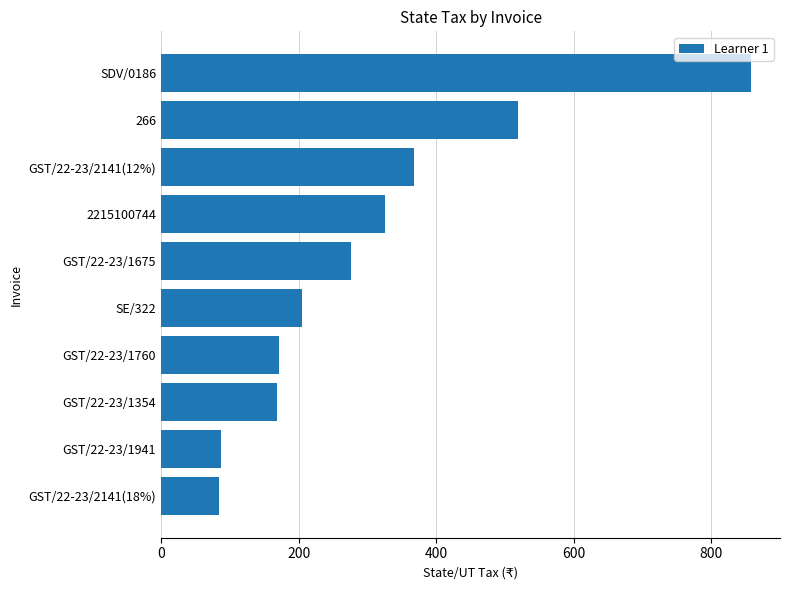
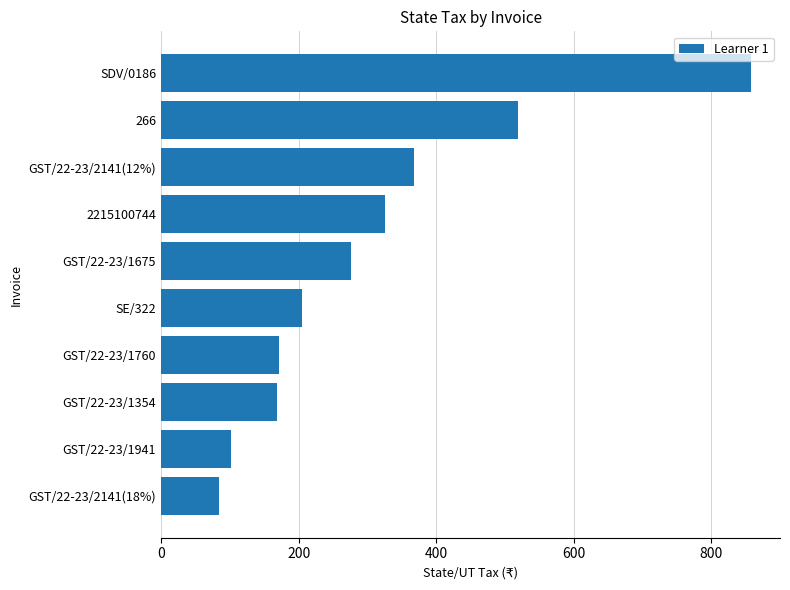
  {
    "SDV/0186": 860,
    "266": 520,
    "GST/22-23/2141(12%)": 370,
    "2215100744": 330,
    "GST/22-23/1675": 280,
    "SE/322": 210,
    "GST/22-23/1760": 170,
    "GST/22-23/1354": 170,
-   "GST/22-23/1941": 90,
+   "GST/22-23/1941": 100,
    "GST/22-23/2141(18%)": 80
  }
